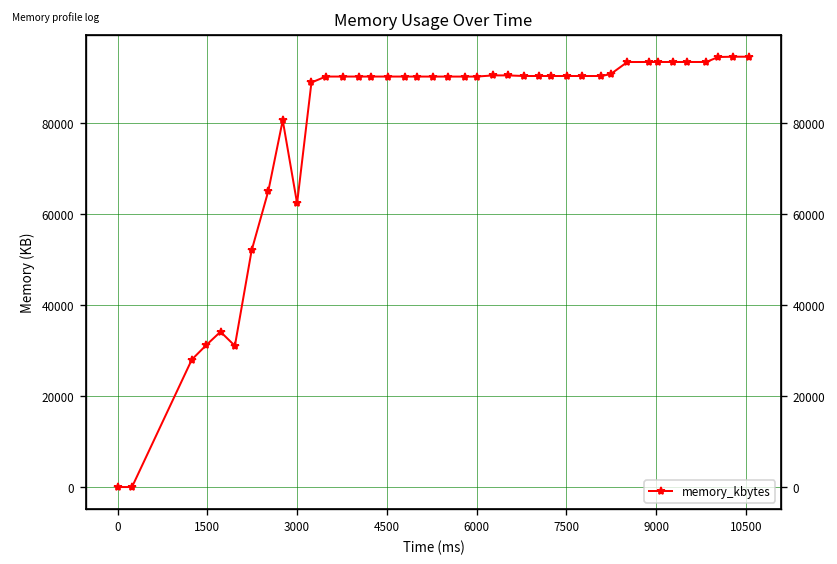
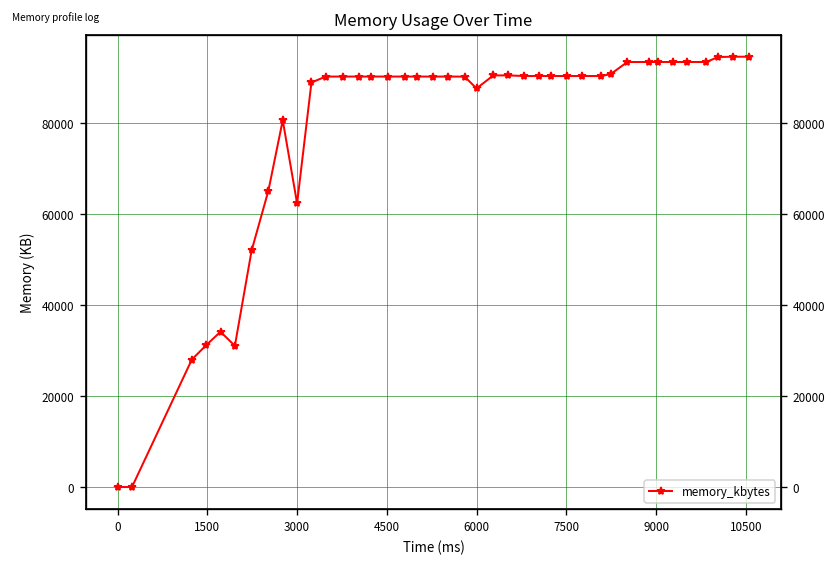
  {
    "0": 0,
    "3000": 62000,
-   "6000": 90000
+   "6000": 88000
  }
